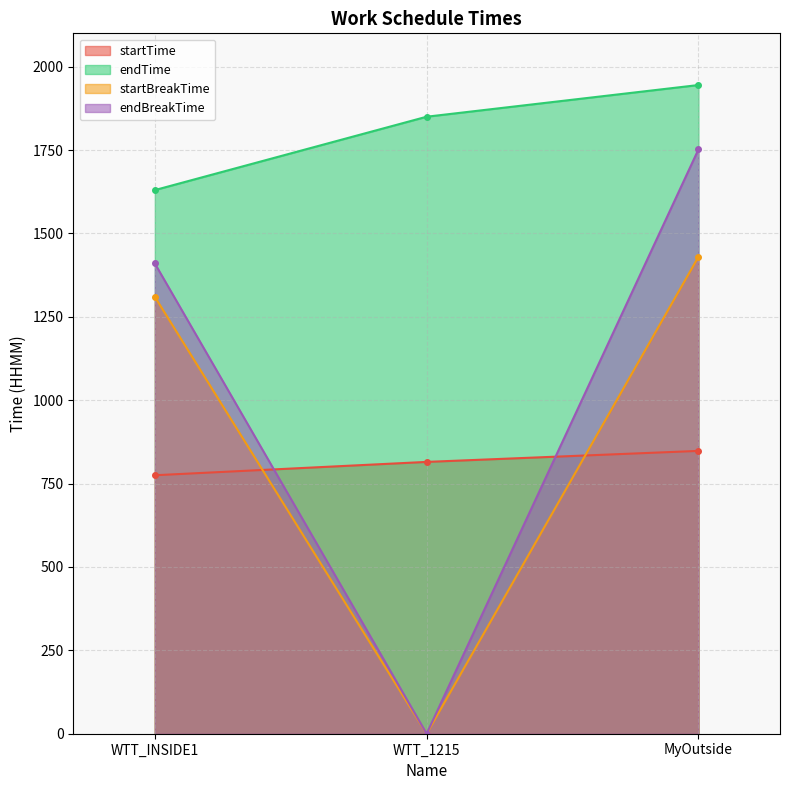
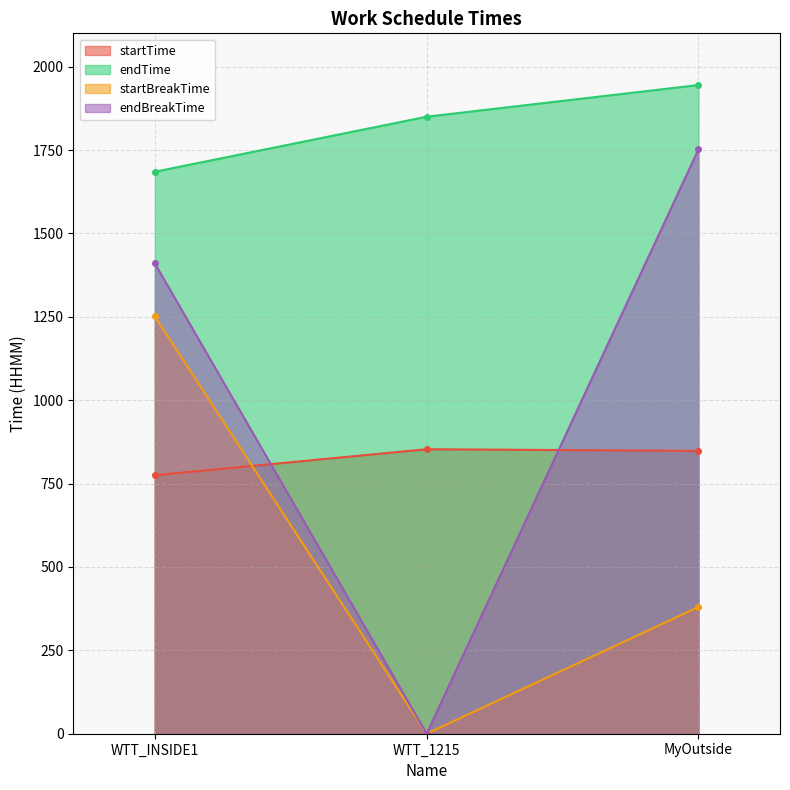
  {
    "startTime": {
      "WTT_INSIDE1": 780,
-     "WTT_1215": 820,
+     "WTT_1215": 850,
      "MyOutside": 850
    },
    "endTime": {
-     "WTT_INSIDE1": 1630,
+     "WTT_INSIDE1": 1690,
      "WTT_1215": 1850,
      "MyOutside": 1950
    },
    "startBreakTime": {
-     "WTT_INSIDE1": 1310,
-     "MyOutside": 1430
+     "WTT_INSIDE1": 1250,
+     "MyOutside": 380
    },
    "endBreakTime": {
      "WTT_INSIDE1": 1410,
      "MyOutside": 1750
    }
  }
